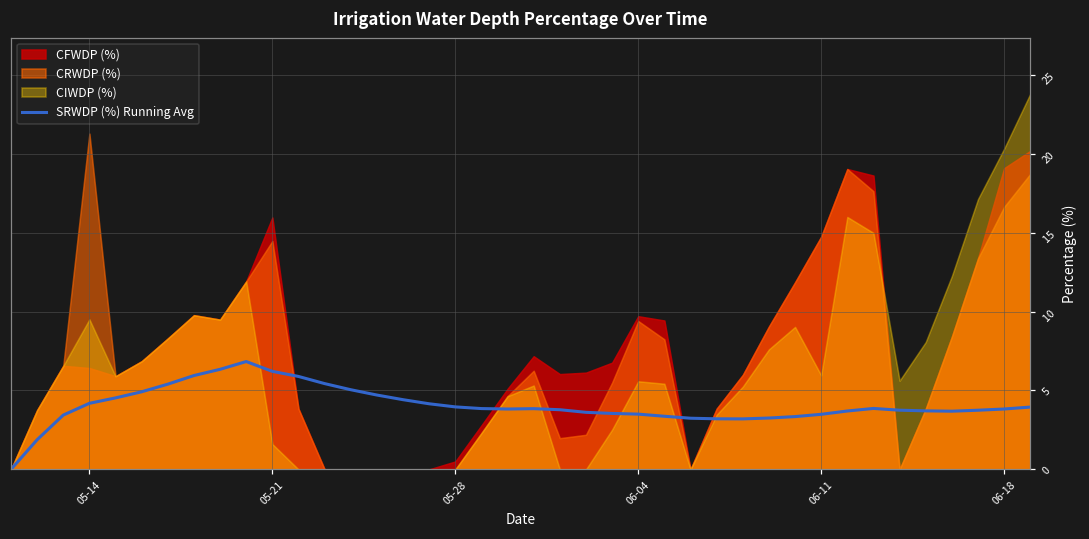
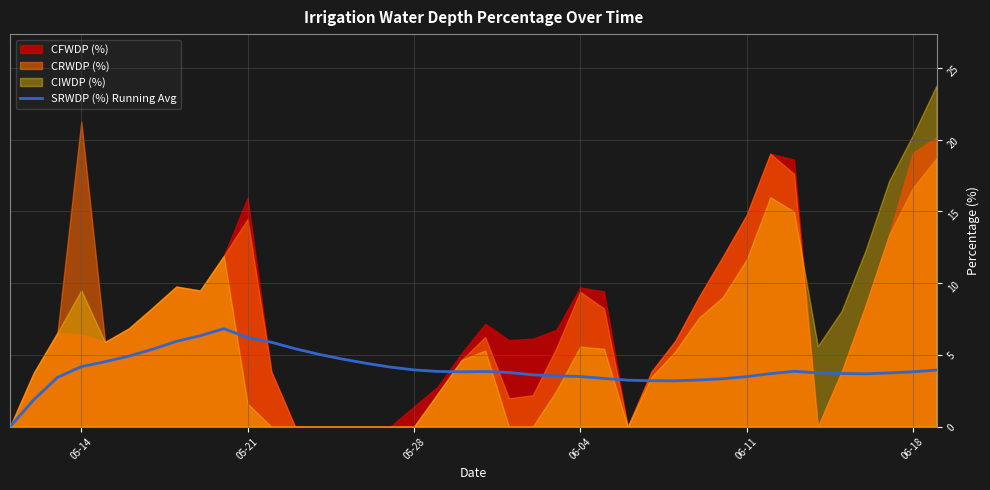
  {
    "SRWDP (%) Running Avg": {
      "05-14": 4.2,
      "05-21": 6.2,
      "05-28": 4.0,
      "06-04": 3.5,
      "06-11": 3.5,
      "06-18": 3.8
    },
    "CFWDP (%)": {
      "05-14": 6.4,
      "05-21": 16.0,
-     "05-28": 0.5,
+     "05-28": 1.4,
      "06-04": 9.7,
      "06-18": 19.1
    },
    "CRWDP (%)": {
      "05-14": 21.3,
      "05-21": 14.5,
      "06-04": 9.4,
      "06-18": 16.6
    },
    "CIWDP (%)": {
      "05-14": 9.5,
      "05-21": 1.6,
      "06-04": 5.6,
-     "06-11": 6.0,
+     "06-11": 11.6,
      "06-18": 20.3
    }
  }
